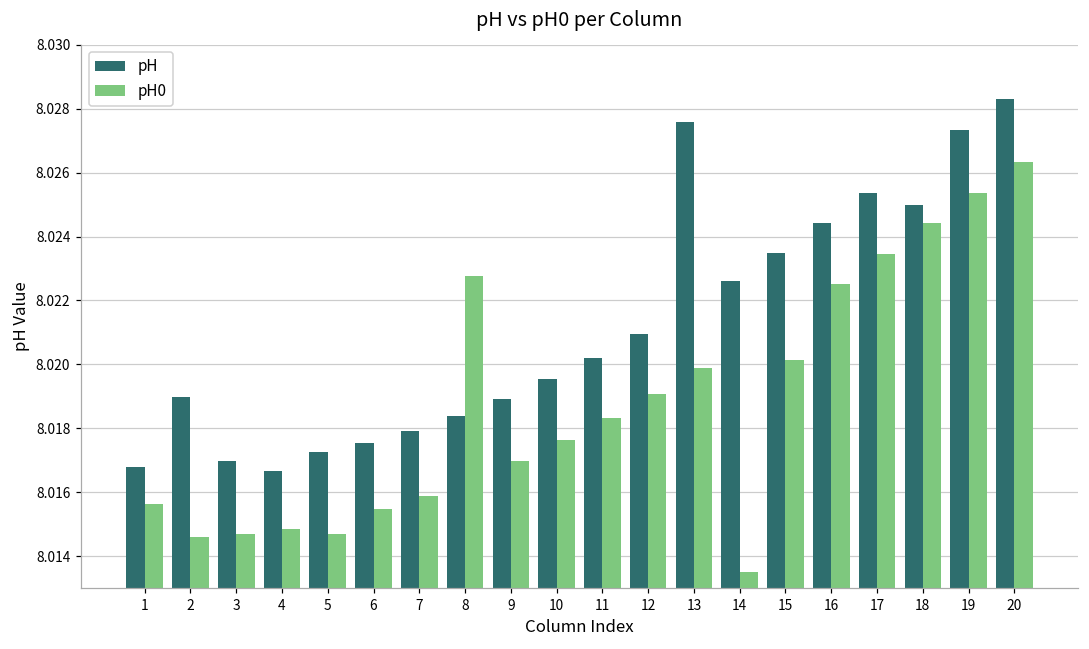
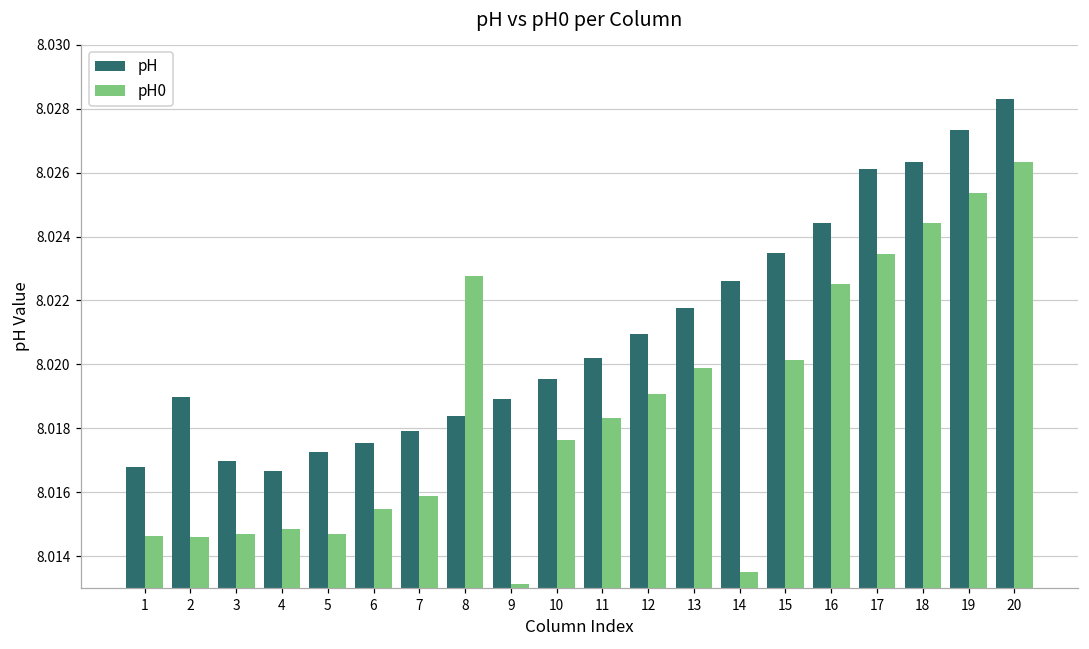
  {
    "pH": {
      "1": 8.0168,
      "2": 8.0190,
      "3": 8.0170,
      "4": 8.0167,
      "5": 8.0173,
      "6": 8.0176,
      "7": 8.0179,
      "8": 8.0184,
      "9": 8.0189,
      "10": 8.0195,
      "11": 8.0202,
      "12": 8.0210,
-     "13": 8.0276,
+     "13": 8.0218,
      "14": 8.0226,
      "15": 8.0235,
      "16": 8.0244,
-     "17": 8.0254,
-     "18": 8.0250,
+     "17": 8.0261,
+     "18": 8.0263,
      "19": 8.0273,
      "20": 8.0283
    },
    "pH0": {
-     "1": 8.0156,
+     "1": 8.0146,
      "2": 8.0146,
      "3": 8.0147,
      "4": 8.0149,
      "5": 8.0147,
      "6": 8.0155,
      "7": 8.0159,
      "8": 8.0228,
-     "9": 8.0170,
+     "9": 8.0131,
      "10": 8.0176,
      "11": 8.0183,
      "12": 8.0191,
      "13": 8.0199,
      "14": 8.0135,
      "15": 8.0201,
      "16": 8.0225,
      "17": 8.0235,
      "18": 8.0244,
      "19": 8.0254,
      "20": 8.0263
    }
  }
